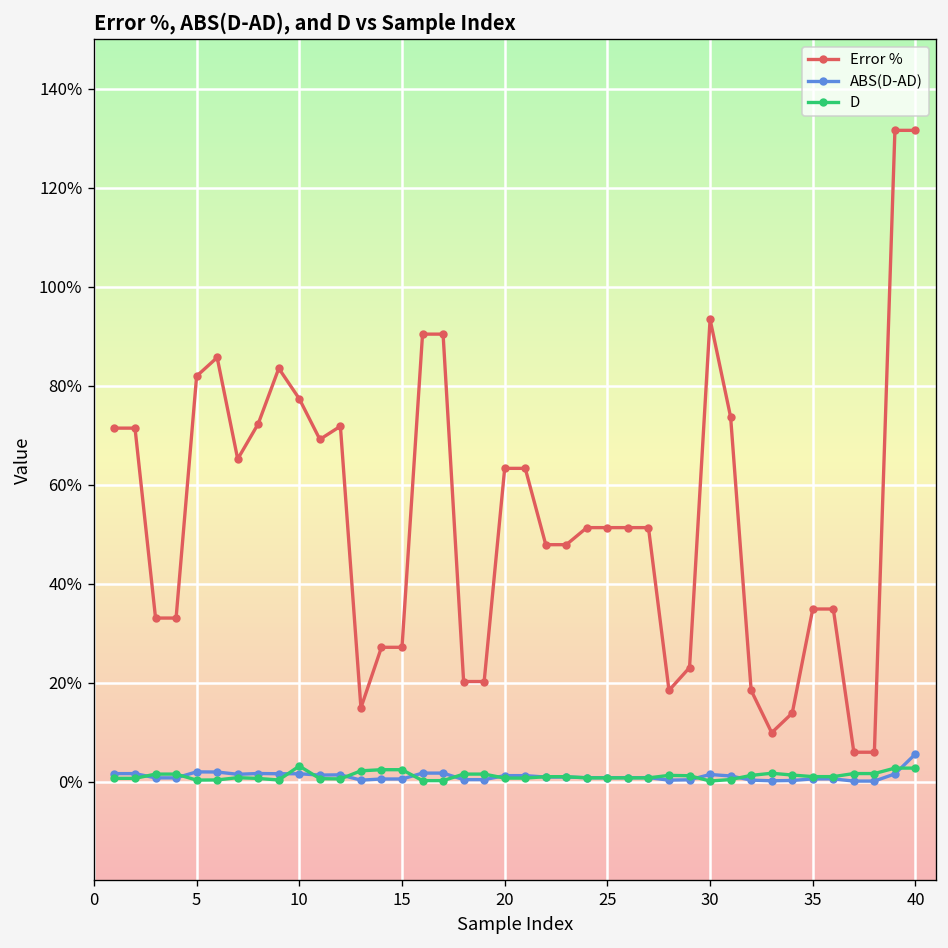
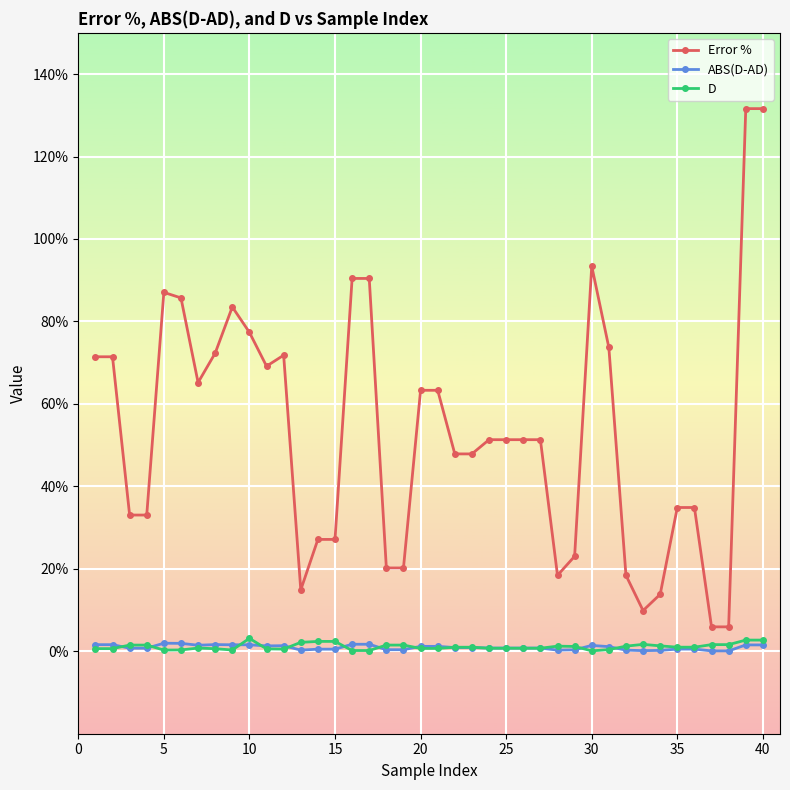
  {
    "Error %": {
-     "5": "82%",
+     "5": "87%",
      "10": "77%",
      "15": "27%",
      "20": "63%",
      "25": "51%",
      "30": "93%",
      "35": "35%",
      "40": "132%"
    },
    "ABS(D-AD)": {
      "5": "2%",
      "10": "2%",
      "15": "1%",
      "30": "1%",
-     "40": "6%"
+     "40": "2%"
    },
    "D": {
      "5": "0%",
      "10": "3%",
      "15": "2%",
      "30": "0%",
      "40": "3%"
    }
  }
